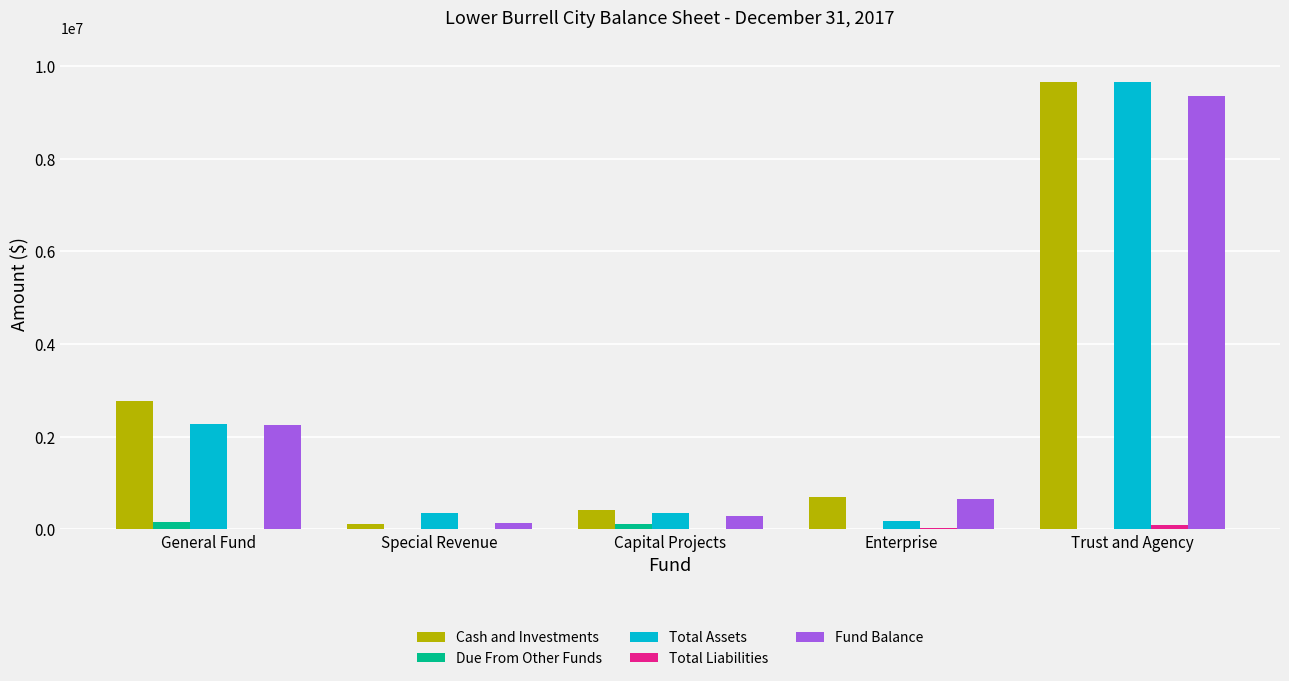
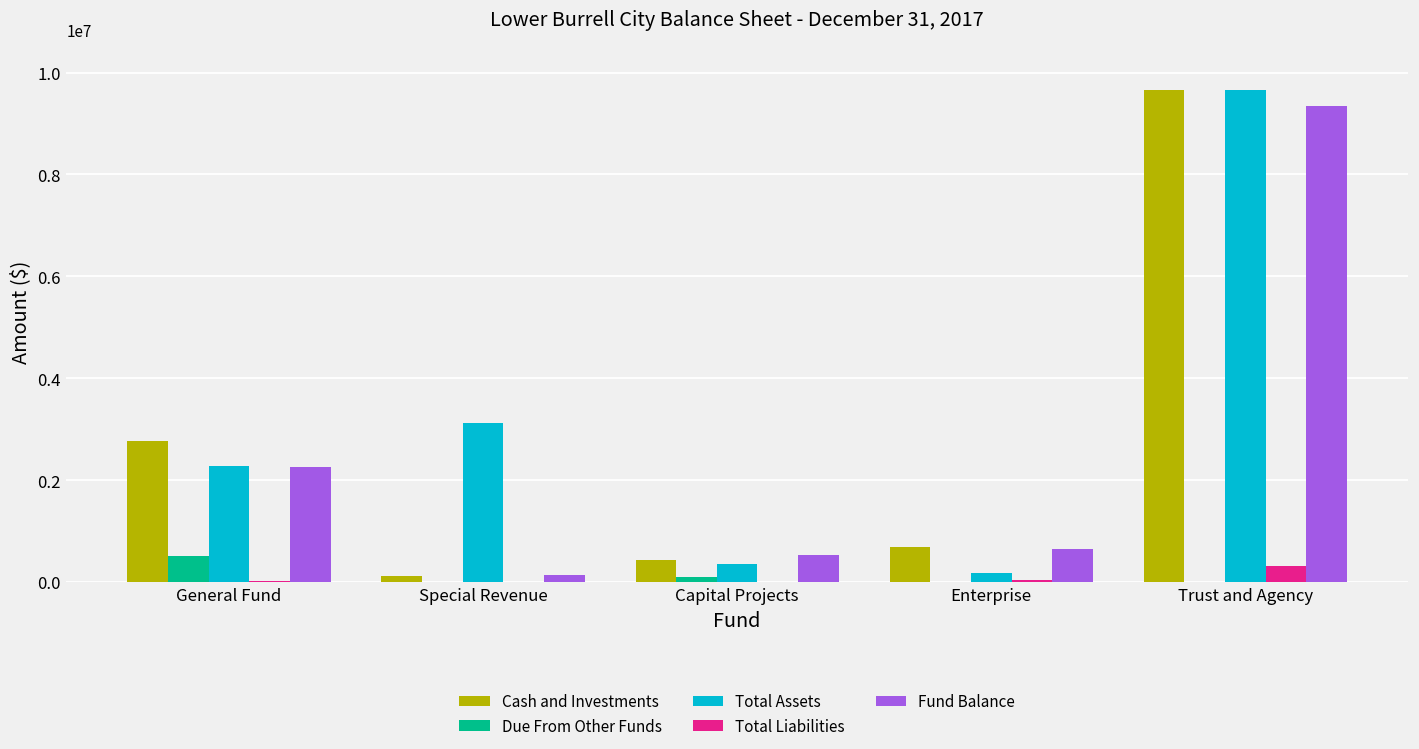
  {
    "Cash and Investments": {
      "General Fund": 2800000,
      "Special Revenue": 100000,
      "Capital Projects": 400000,
      "Enterprise": 700000,
      "Trust and Agency": 9700000
    },
    "Due From Other Funds": {
-     "General Fund": 200000,
+     "General Fund": 500000,
      "Special Revenue": 0,
      "Capital Projects": 100000,
      "Enterprise": 0,
      "Trust and Agency": 0
    },
    "Total Assets": {
      "General Fund": 2300000,
-     "Special Revenue": 400000,
+     "Special Revenue": 3100000,
      "Capital Projects": 400000,
      "Enterprise": 200000,
      "Trust and Agency": 9700000
    },
    "Total Liabilities": {
      "Special Revenue": 0,
      "Capital Projects": 0,
-     "Trust and Agency": 100000
+     "Trust and Agency": 300000
    },
    "Fund Balance": {
      "General Fund": 2300000,
      "Special Revenue": 100000,
-     "Capital Projects": 300000,
+     "Capital Projects": 500000,
      "Enterprise": 700000,
      "Trust and Agency": 9300000
    }
  }
